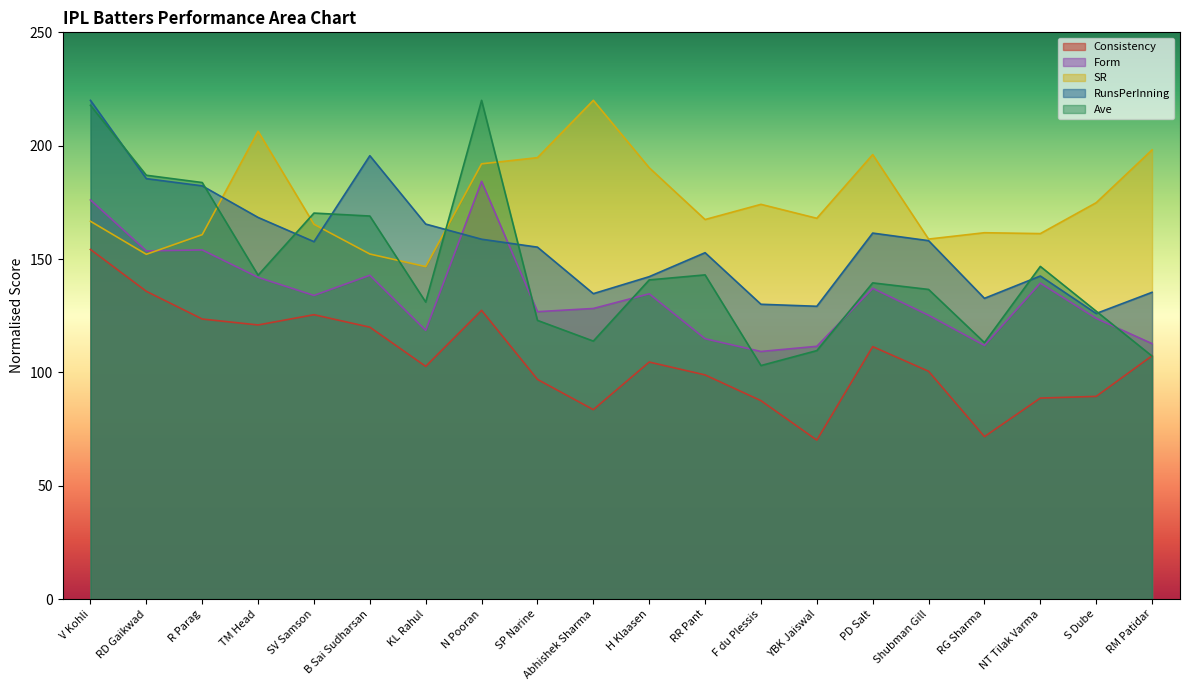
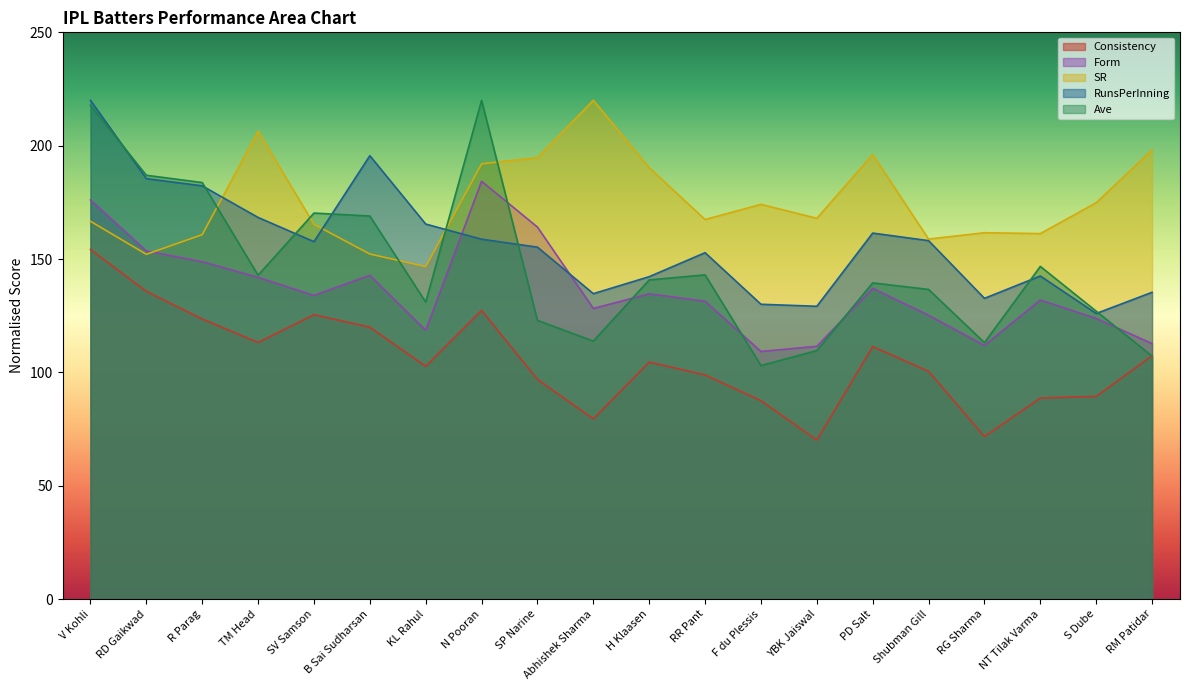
  {
    "Consistency": {
      "V Kohli": 154,
      "RD Gaikwad": 136,
      "R Parag": 124,
-     "TM Head": 121,
+     "TM Head": 113,
      "SV Samson": 125,
      "B Sai Sudharsan": 120,
      "KL Rahul": 103,
      "N Pooran": 127,
      "SP Narine": 97,
-     "Abhishek Sharma": 84,
+     "Abhishek Sharma": 79,
      "H Klaasen": 105,
      "RR Pant": 99,
      "F du Plessis": 88,
      "YBK Jaiswal": 70,
      "PD Salt": 111,
      "Shubman Gill": 100,
      "RG Sharma": 72,
      "NT Tilak Varma": 89,
      "S Dube": 89
    },
    "Form": {
      "V Kohli": 176,
      "RD Gaikwad": 154,
-     "R Parag": 154,
+     "R Parag": 149,
      "SV Samson": 134,
      "B Sai Sudharsan": 143,
      "KL Rahul": 119,
      "N Pooran": 184,
-     "SP Narine": 127,
+     "SP Narine": 164,
      "Abhishek Sharma": 128,
      "H Klaasen": 135,
-     "RR Pant": 115,
+     "RR Pant": 131,
      "F du Plessis": 109,
      "YBK Jaiswal": 111,
      "PD Salt": 137,
      "Shubman Gill": 125,
      "RG Sharma": 112,
-     "NT Tilak Varma": 139,
+     "NT Tilak Varma": 132,
      "S Dube": 124,
      "RM Patidar": 113
    },
    "SR": {
      "V Kohli": 167,
      "RD Gaikwad": 152,
      "R Parag": 161,
      "TM Head": 206,
      "SV Samson": 165,
      "B Sai Sudharsan": 152,
      "KL Rahul": 147,
      "N Pooran": 192,
      "SP Narine": 195,
      "Abhishek Sharma": 220,
      "H Klaasen": 190,
      "RR Pant": 167,
      "F du Plessis": 174,
      "YBK Jaiswal": 168,
      "PD Salt": 196,
      "RG Sharma": 162,
      "NT Tilak Varma": 161,
      "S Dube": 175,
      "RM Patidar": 198
    }
  }
